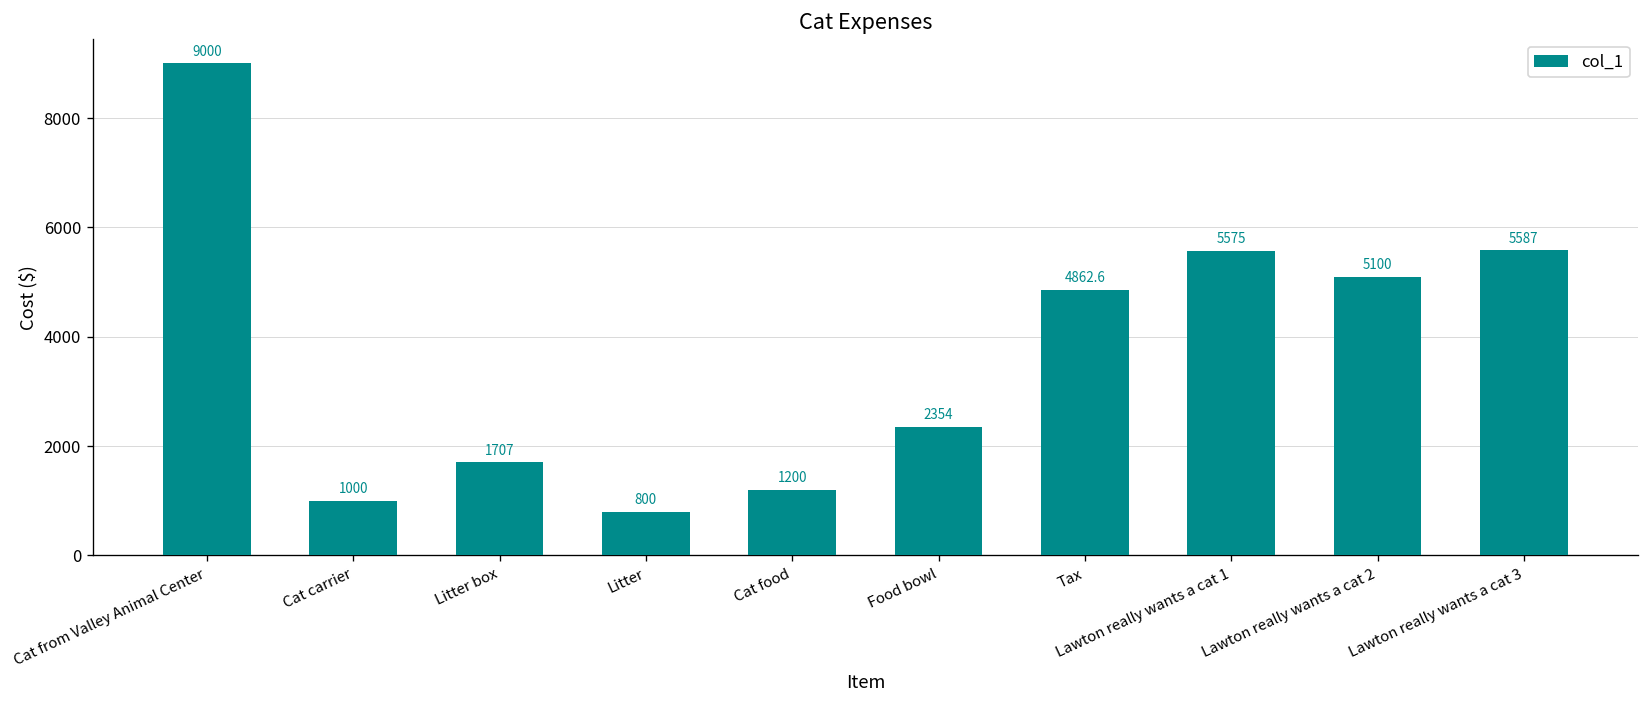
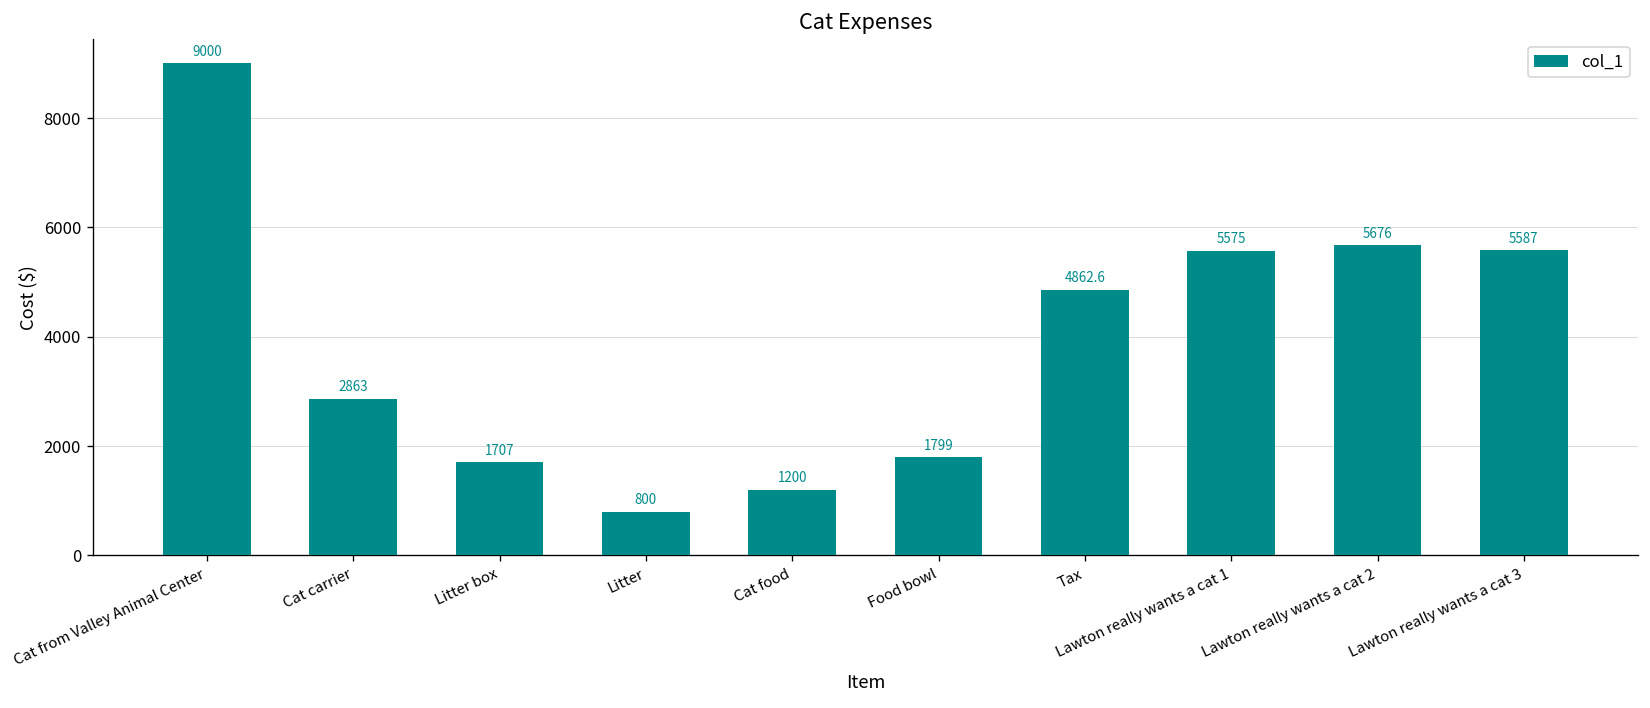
  {
    "Cat from Valley Animal Center": 9000,
-   "Cat carrier": 1000,
+   "Cat carrier": 2863,
    "Litter box": 1707,
    "Litter": 800,
    "Cat food": 1200,
-   "Food bowl": 2354,
+   "Food bowl": 1799,
    "Tax": 4862.6,
    "Lawton really wants a cat 1": 5575,
-   "Lawton really wants a cat 2": 5100,
+   "Lawton really wants a cat 2": 5676,
    "Lawton really wants a cat 3": 5587
  }
